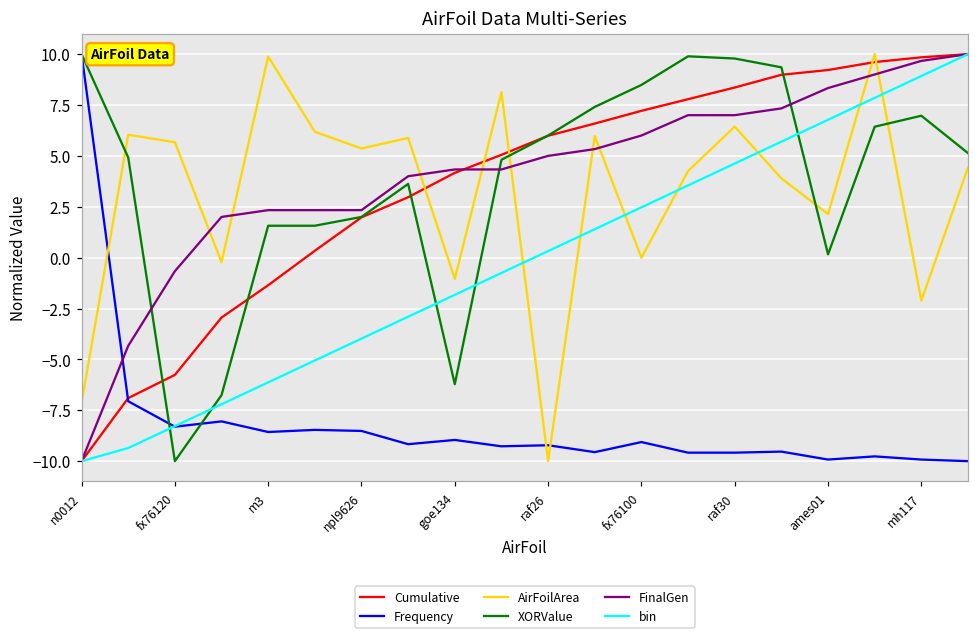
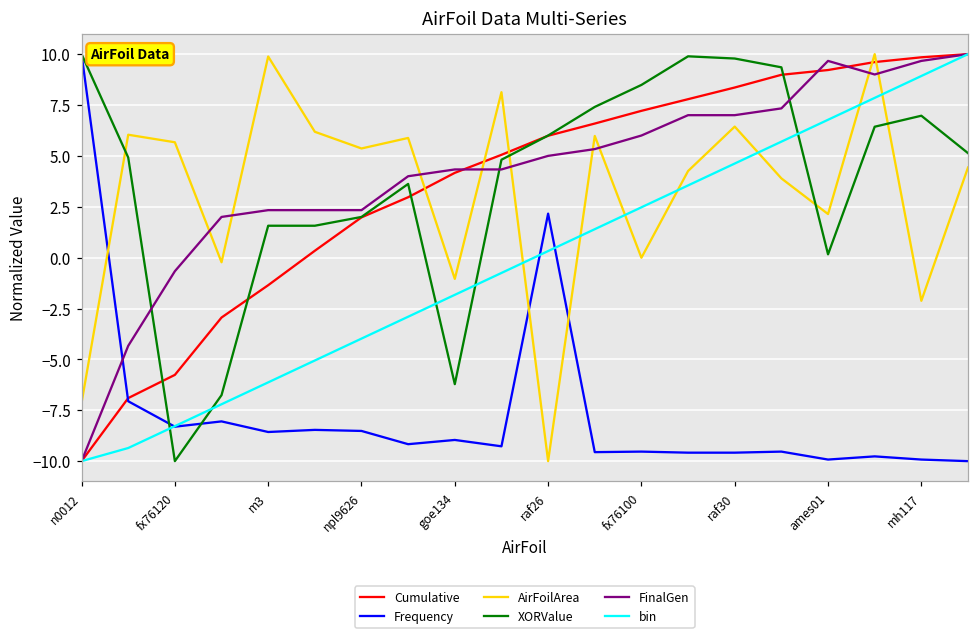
  {
    "Cumulative": {
      "fx76120": -5.8,
      "m3": -1.4,
      "goe134": 4.2,
      "fx76100": 7.2,
      "raf30": 8.4,
      "ames01": 9.2,
      "mh117": 9.8
    },
    "Frequency": {
      "m3": -8.6,
      "npl9626": -8.5,
      "goe134": -9.0,
-     "raf26": -9.2,
-     "fx76100": -9.1,
+     "raf26": 2.2,
+     "fx76100": -9.5,
      "raf30": -9.6,
      "ames01": -9.9,
      "mh117": -9.9
    },
    "AirFoilArea": {
      "n0012": -7.1,
      "fx76120": 5.7,
      "m3": 9.9,
      "npl9626": 5.4,
      "goe134": -1.0,
      "raf26": -10.0,
      "fx76100": 0.0,
      "raf30": 6.4,
      "ames01": 2.1,
      "mh117": -2.1
    },
    "XORValue": {
      "fx76120": -10.0,
      "m3": 1.6,
      "goe134": -6.2,
      "fx76100": 8.5,
      "raf30": 9.8,
      "ames01": 0.2,
      "mh117": 7.0
    },
    "FinalGen": {
      "fx76120": -0.7,
      "m3": 2.3,
      "npl9626": 2.3,
      "goe134": 4.3,
      "raf26": 5.0,
      "fx76100": 6.0,
      "raf30": 7.0,
-     "ames01": 8.3,
+     "ames01": 9.7,
      "mh117": 9.7
    },
    "bin": {
      "m3": -6.1,
      "npl9626": -4.0,
      "goe134": -1.8,
      "raf26": 0.3,
      "fx76100": 2.5,
      "raf30": 4.6,
      "ames01": 6.8,
      "mh117": 8.9
    }
  }
